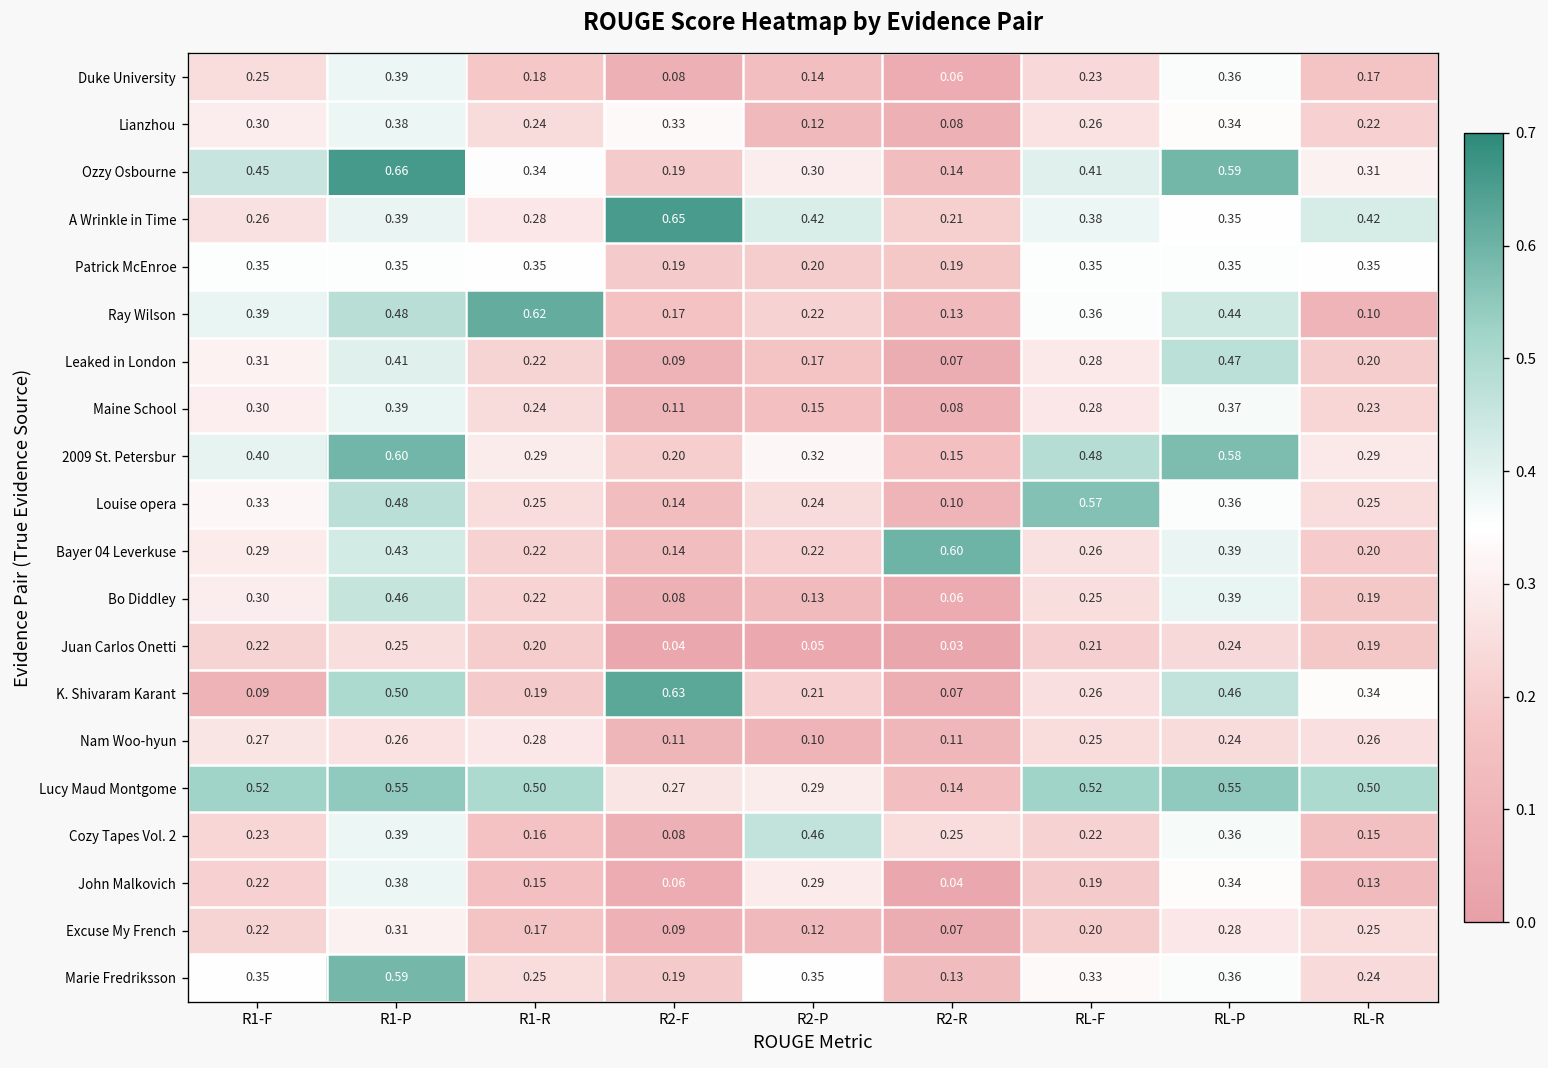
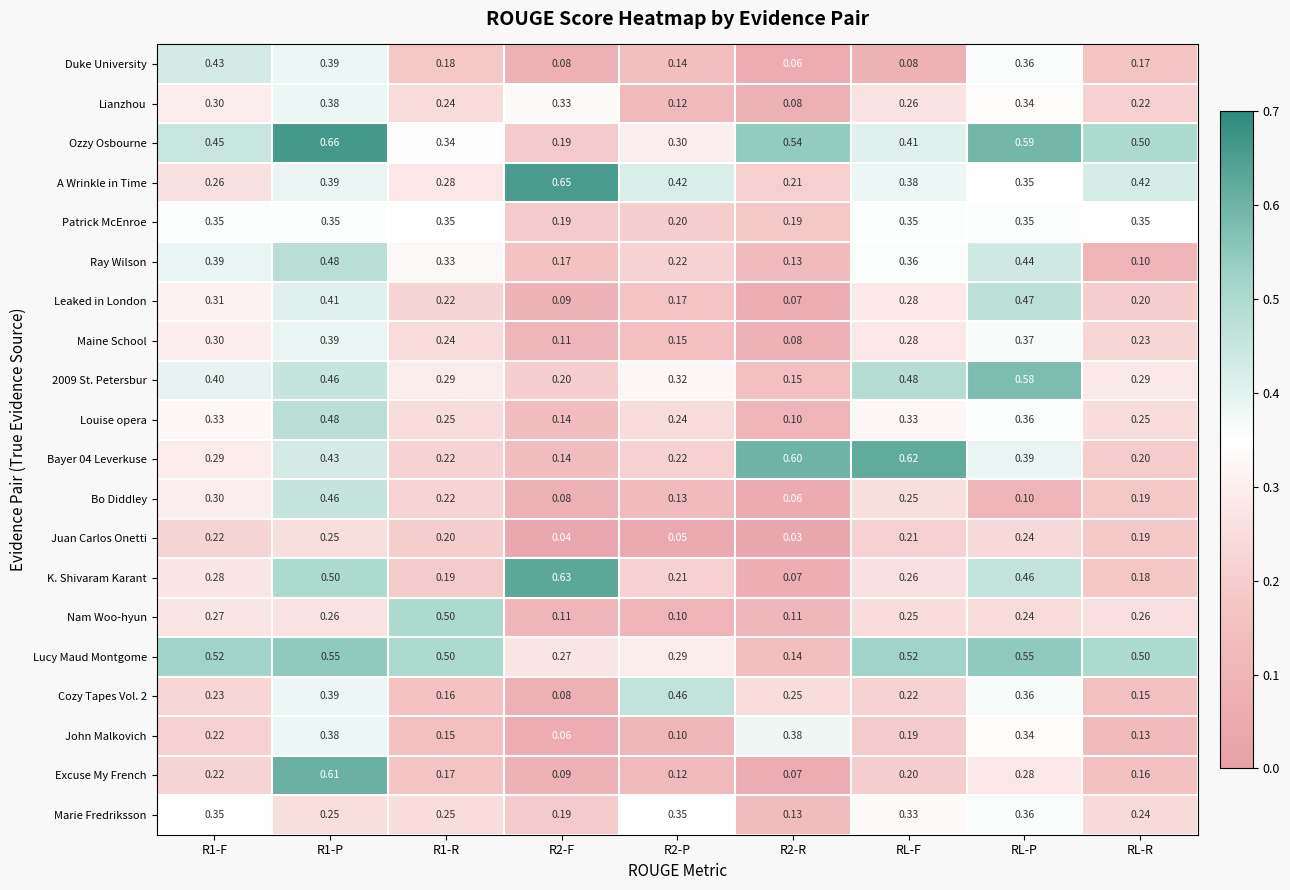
  {
    "Duke University": {
-     "R1-F": 0.25,
+     "R1-F": 0.43,
      "R1-P": 0.39,
      "R1-R": 0.18,
      "R2-F": 0.08,
      "R2-P": 0.14,
      "R2-R": 0.06,
-     "RL-F": 0.23,
+     "RL-F": 0.08,
      "RL-P": 0.36,
      "RL-R": 0.17
    },
    "Lianzhou": {
      "R1-F": 0.30,
      "R1-P": 0.38,
      "R1-R": 0.24,
      "R2-F": 0.33,
      "R2-P": 0.12,
      "R2-R": 0.08,
      "RL-F": 0.26,
      "RL-P": 0.34,
      "RL-R": 0.22
    },
    "Ozzy Osbourne": {
      "R1-F": 0.45,
      "R1-P": 0.66,
      "R1-R": 0.34,
      "R2-F": 0.19,
      "R2-P": 0.30,
-     "R2-R": 0.14,
+     "R2-R": 0.54,
      "RL-F": 0.41,
      "RL-P": 0.59,
-     "RL-R": 0.31
+     "RL-R": 0.50
    },
    "A Wrinkle in Time": {
      "R1-F": 0.26,
      "R1-P": 0.39,
      "R1-R": 0.28,
      "R2-F": 0.65,
      "R2-P": 0.42,
      "R2-R": 0.21,
      "RL-F": 0.38,
      "RL-P": 0.35,
      "RL-R": 0.42
    },
    "Patrick McEnroe": {
      "R1-F": 0.35,
      "R1-P": 0.35,
      "R1-R": 0.35,
      "R2-F": 0.19,
      "R2-P": 0.20,
      "R2-R": 0.19,
      "RL-F": 0.35,
      "RL-P": 0.35,
      "RL-R": 0.35
    },
    "Ray Wilson": {
      "R1-F": 0.39,
      "R1-P": 0.48,
-     "R1-R": 0.62,
+     "R1-R": 0.33,
      "R2-F": 0.17,
      "R2-P": 0.22,
      "R2-R": 0.13,
      "RL-F": 0.36,
      "RL-P": 0.44,
      "RL-R": 0.10
    },
    "Leaked in London": {
      "R1-F": 0.31,
      "R1-P": 0.41,
      "R1-R": 0.22,
      "R2-F": 0.09,
      "R2-P": 0.17,
      "R2-R": 0.07,
      "RL-F": 0.28,
      "RL-P": 0.47,
      "RL-R": 0.20
    },
    "Maine School": {
      "R1-F": 0.30,
      "R1-P": 0.39,
      "R1-R": 0.24,
      "R2-F": 0.11,
      "R2-P": 0.15,
      "R2-R": 0.08,
      "RL-F": 0.28,
      "RL-P": 0.37,
      "RL-R": 0.23
    },
    "2009 St. Petersbur": {
      "R1-F": 0.40,
-     "R1-P": 0.60,
+     "R1-P": 0.46,
      "R1-R": 0.29,
      "R2-F": 0.20,
      "R2-P": 0.32,
      "R2-R": 0.15,
      "RL-F": 0.48,
      "RL-P": 0.58,
      "RL-R": 0.29
    },
    "Louise opera": {
      "R1-F": 0.33,
      "R1-P": 0.48,
      "R1-R": 0.25,
      "R2-F": 0.14,
      "R2-P": 0.24,
      "R2-R": 0.10,
-     "RL-F": 0.57,
+     "RL-F": 0.33,
      "RL-P": 0.36,
      "RL-R": 0.25
    },
    "Bayer 04 Leverkuse": {
      "R1-F": 0.29,
      "R1-P": 0.43,
      "R1-R": 0.22,
      "R2-F": 0.14,
      "R2-P": 0.22,
      "R2-R": 0.60,
-     "RL-F": 0.26,
+     "RL-F": 0.62,
      "RL-P": 0.39,
      "RL-R": 0.20
    },
    "Bo Diddley": {
      "R1-F": 0.30,
      "R1-P": 0.46,
      "R1-R": 0.22,
      "R2-F": 0.08,
      "R2-P": 0.13,
      "R2-R": 0.06,
      "RL-F": 0.25,
-     "RL-P": 0.39,
+     "RL-P": 0.10,
      "RL-R": 0.19
    },
    "Juan Carlos Onetti": {
      "R1-F": 0.22,
      "R1-P": 0.25,
      "R1-R": 0.20,
      "R2-F": 0.04,
      "R2-P": 0.05,
      "R2-R": 0.03,
      "RL-F": 0.21,
      "RL-P": 0.24,
      "RL-R": 0.19
    },
    "K. Shivaram Karant": {
-     "R1-F": 0.09,
+     "R1-F": 0.28,
      "R1-P": 0.50,
      "R1-R": 0.19,
      "R2-F": 0.63,
      "R2-P": 0.21,
      "R2-R": 0.07,
      "RL-F": 0.26,
      "RL-P": 0.46,
-     "RL-R": 0.34
+     "RL-R": 0.18
    },
    "Nam Woo-hyun": {
      "R1-F": 0.27,
      "R1-P": 0.26,
-     "R1-R": 0.28,
+     "R1-R": 0.50,
      "R2-F": 0.11,
      "R2-P": 0.10,
      "R2-R": 0.11,
      "RL-F": 0.25,
      "RL-P": 0.24,
      "RL-R": 0.26
    },
    "Lucy Maud Montgome": {
      "R1-F": 0.52,
      "R1-P": 0.55,
      "R1-R": 0.50,
      "R2-F": 0.27,
      "R2-P": 0.29,
      "R2-R": 0.14,
      "RL-F": 0.52,
      "RL-P": 0.55,
      "RL-R": 0.50
    },
    "Cozy Tapes Vol. 2": {
      "R1-F": 0.23,
      "R1-P": 0.39,
      "R1-R": 0.16,
      "R2-F": 0.08,
      "R2-P": 0.46,
      "R2-R": 0.25,
      "RL-F": 0.22,
      "RL-P": 0.36,
      "RL-R": 0.15
    },
    "John Malkovich": {
      "R1-F": 0.22,
      "R1-P": 0.38,
      "R1-R": 0.15,
      "R2-F": 0.06,
-     "R2-P": 0.29,
-     "R2-R": 0.04,
+     "R2-P": 0.10,
+     "R2-R": 0.38,
      "RL-F": 0.19,
      "RL-P": 0.34,
      "RL-R": 0.13
    },
    "Excuse My French": {
      "R1-F": 0.22,
-     "R1-P": 0.31,
+     "R1-P": 0.61,
      "R1-R": 0.17,
      "R2-F": 0.09,
      "R2-P": 0.12,
      "R2-R": 0.07,
      "RL-F": 0.20,
      "RL-P": 0.28,
-     "RL-R": 0.25
+     "RL-R": 0.16
    },
    "Marie Fredriksson": {
      "R1-F": 0.35,
-     "R1-P": 0.59,
+     "R1-P": 0.25,
      "R1-R": 0.25,
      "R2-F": 0.19,
      "R2-P": 0.35,
      "R2-R": 0.13,
      "RL-F": 0.33,
      "RL-P": 0.36,
      "RL-R": 0.24
    }
  }
